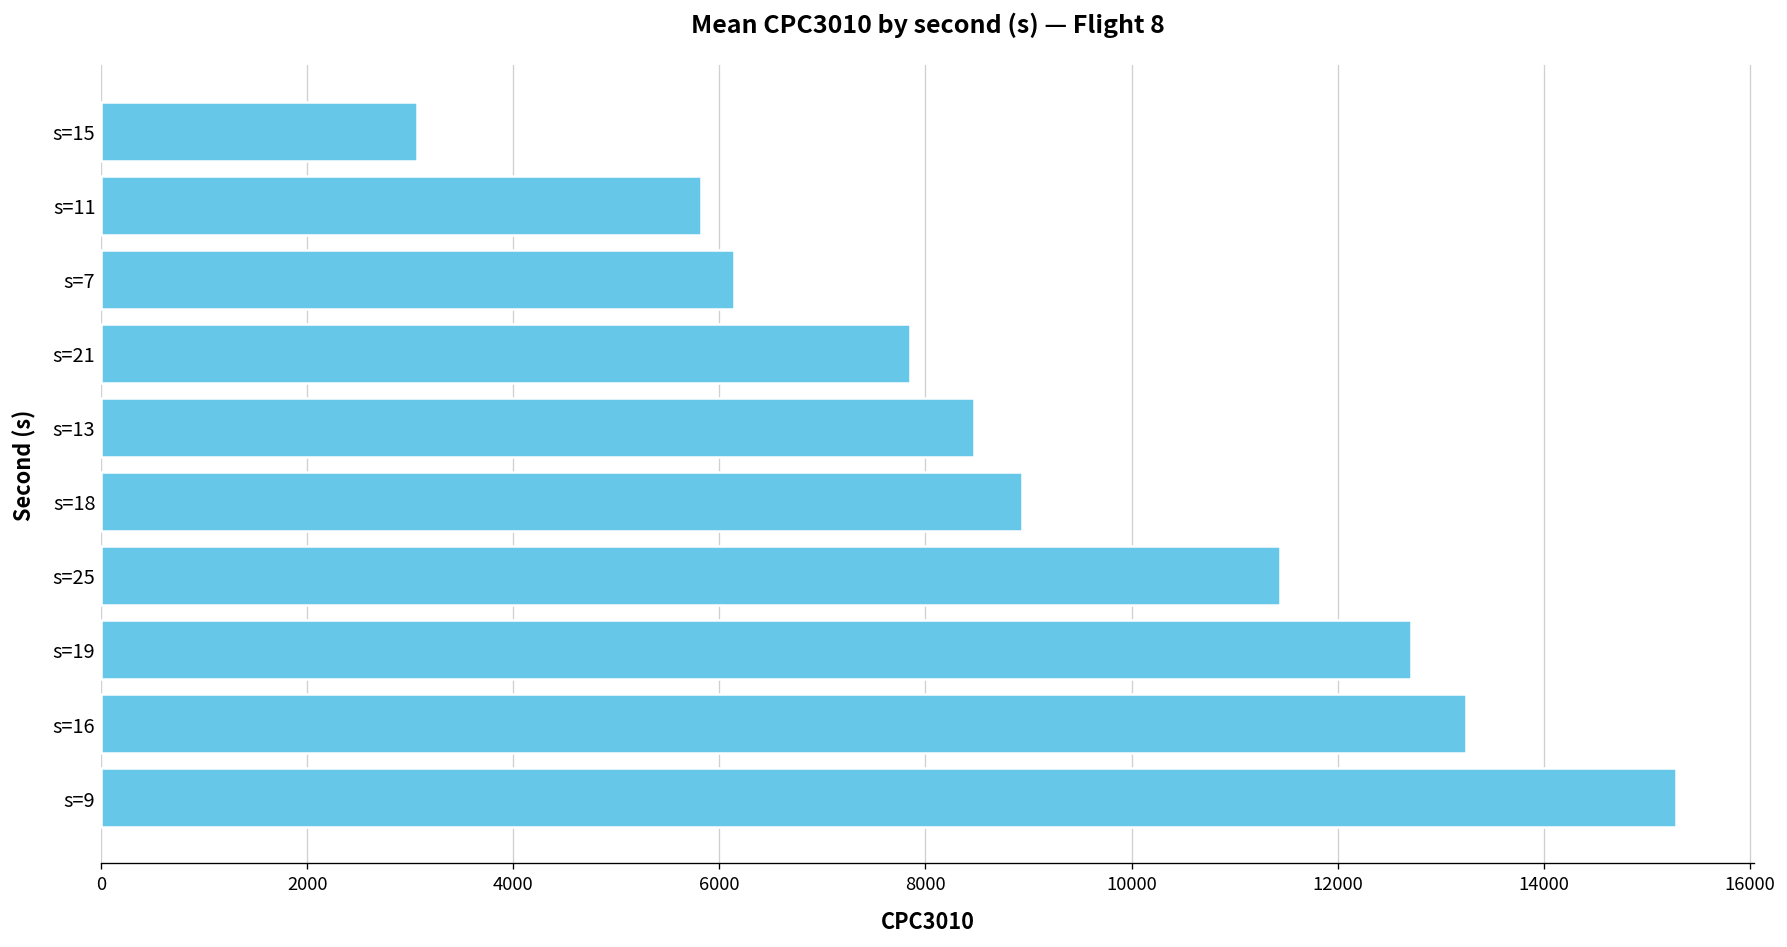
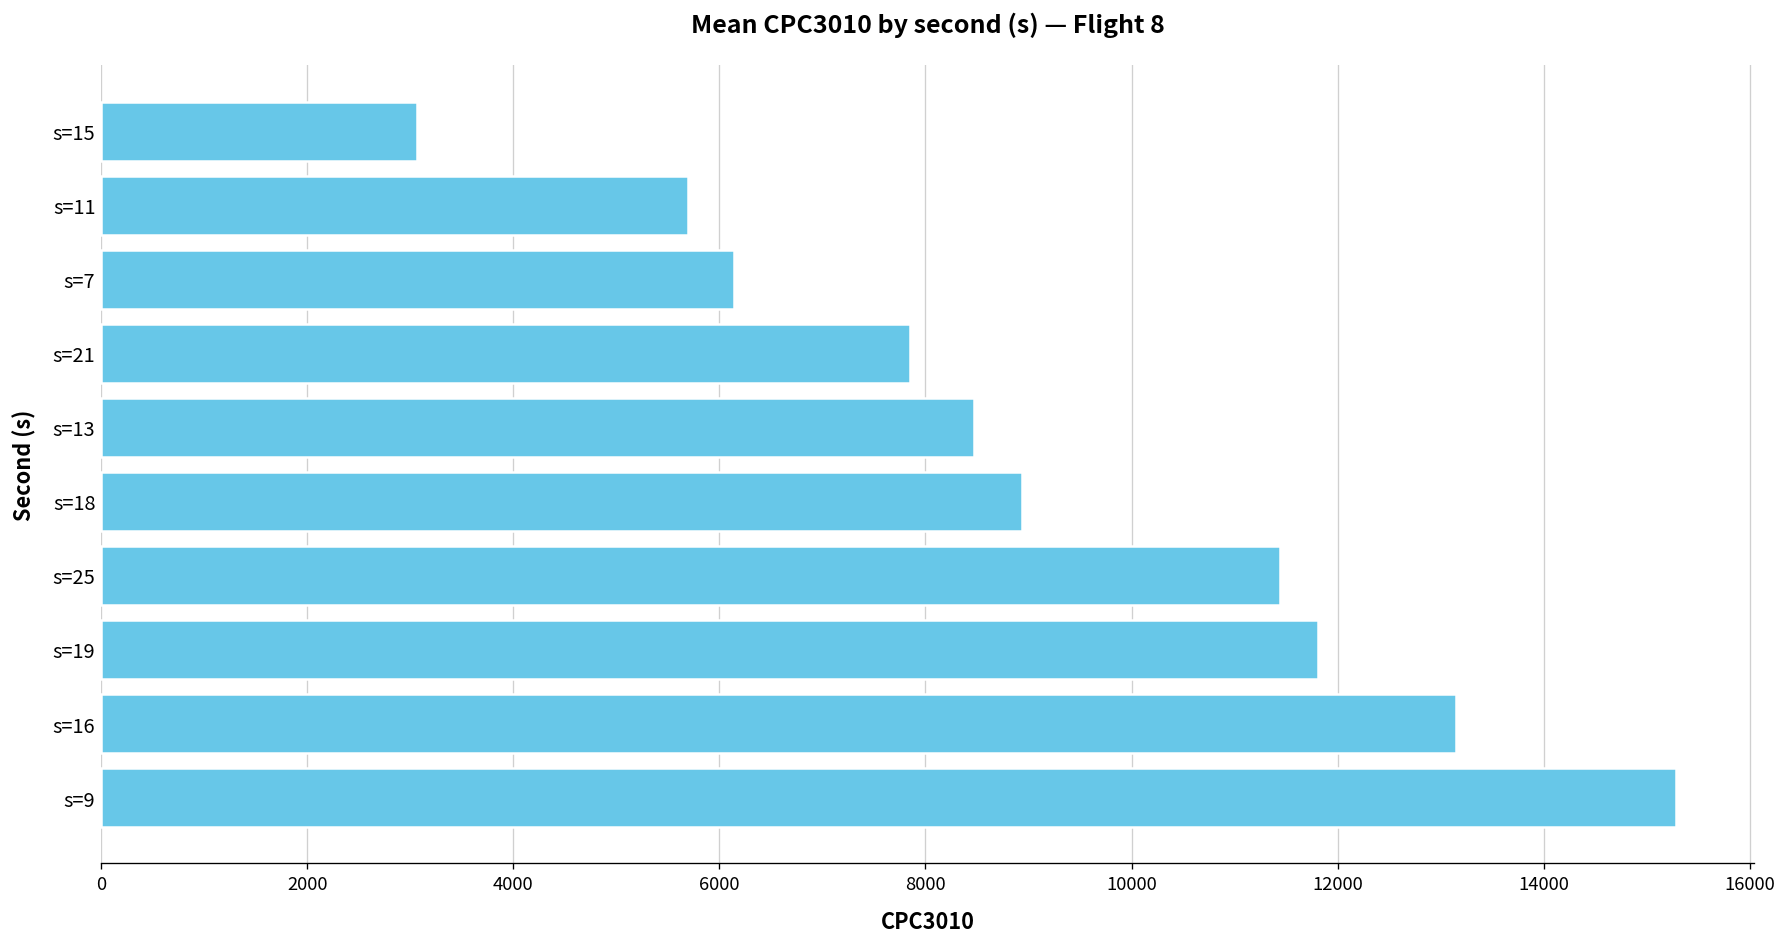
  {
    "s=15": 3100,
-   "s=11": 5800,
+   "s=11": 5700,
    "s=7": 6100,
    "s=21": 7900,
    "s=13": 8500,
    "s=18": 8900,
    "s=25": 11400,
-   "s=19": 12700,
-   "s=16": 13200,
+   "s=19": 11800,
+   "s=16": 13100,
    "s=9": 15300
  }
